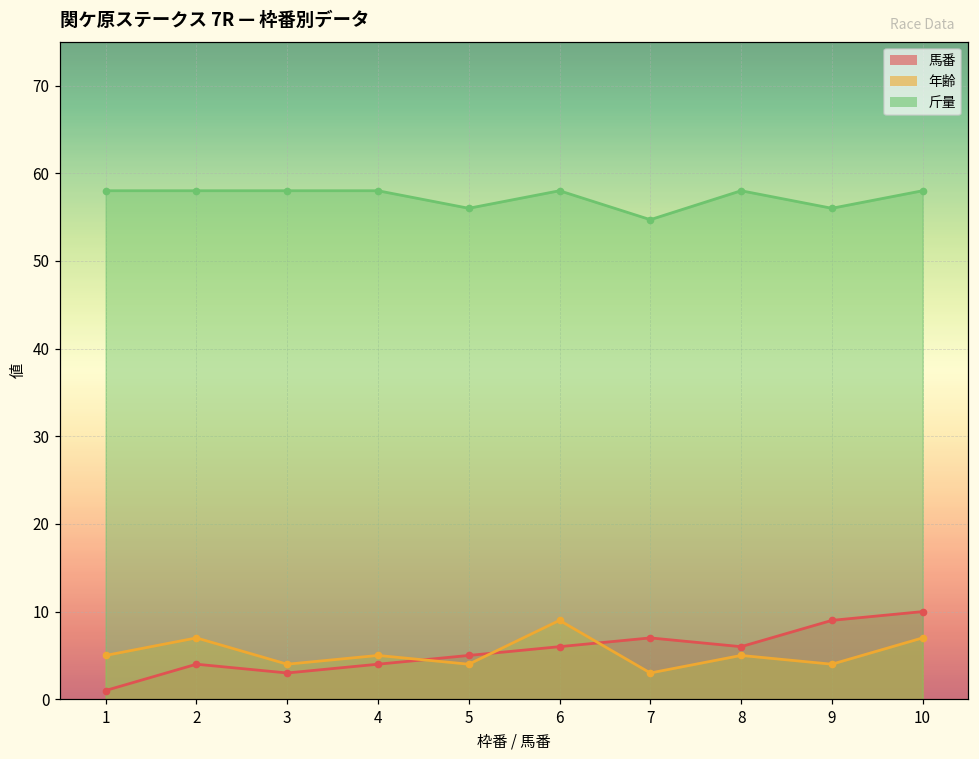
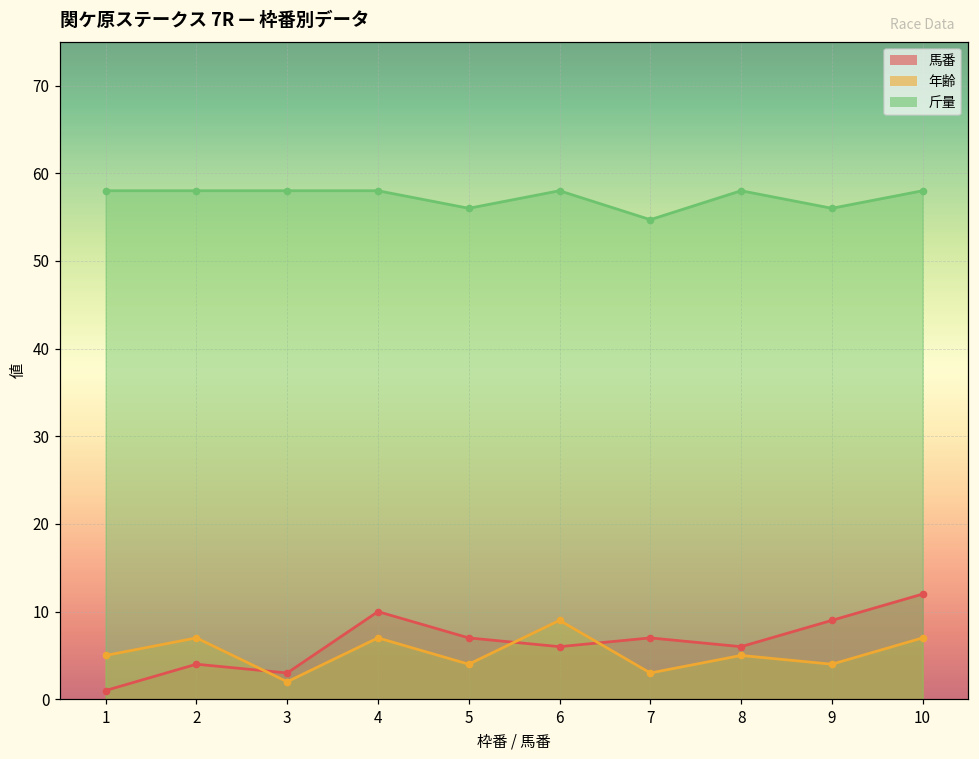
  {
    "馬番": {
      "1": 1,
      "2": 4,
      "3": 3,
-     "4": 4,
-     "5": 5,
+     "4": 10,
+     "5": 7,
      "6": 6,
      "7": 7,
      "8": 6,
      "9": 9,
-     "10": 10
+     "10": 12
    },
    "年齢": {
      "1": 5,
      "2": 7,
-     "3": 4,
-     "4": 5,
+     "3": 2,
+     "4": 7,
      "5": 4,
      "6": 9,
      "7": 3,
      "8": 5,
      "9": 4,
      "10": 7
    },
    "斤量": {
      "1": 58,
      "2": 58,
      "3": 58,
      "4": 58,
      "5": 56,
      "6": 58,
      "7": 55,
      "8": 58,
      "9": 56,
      "10": 58
    }
  }
